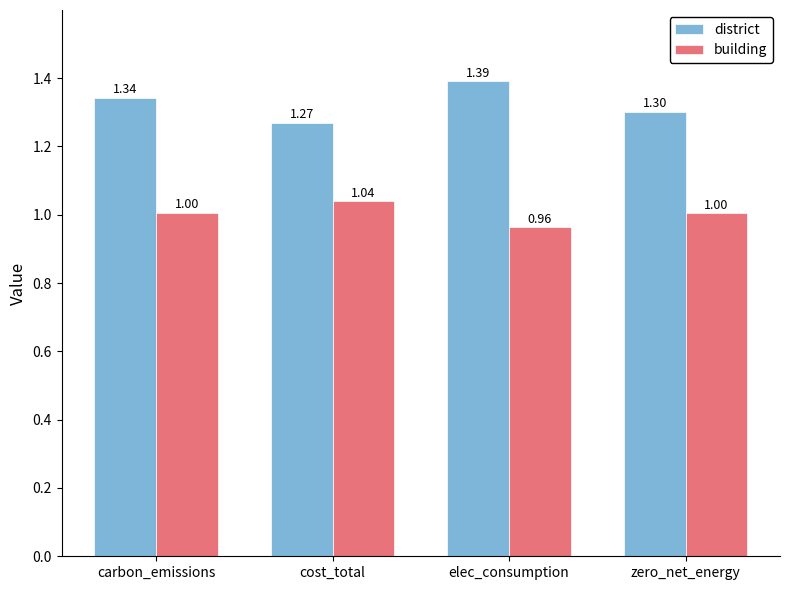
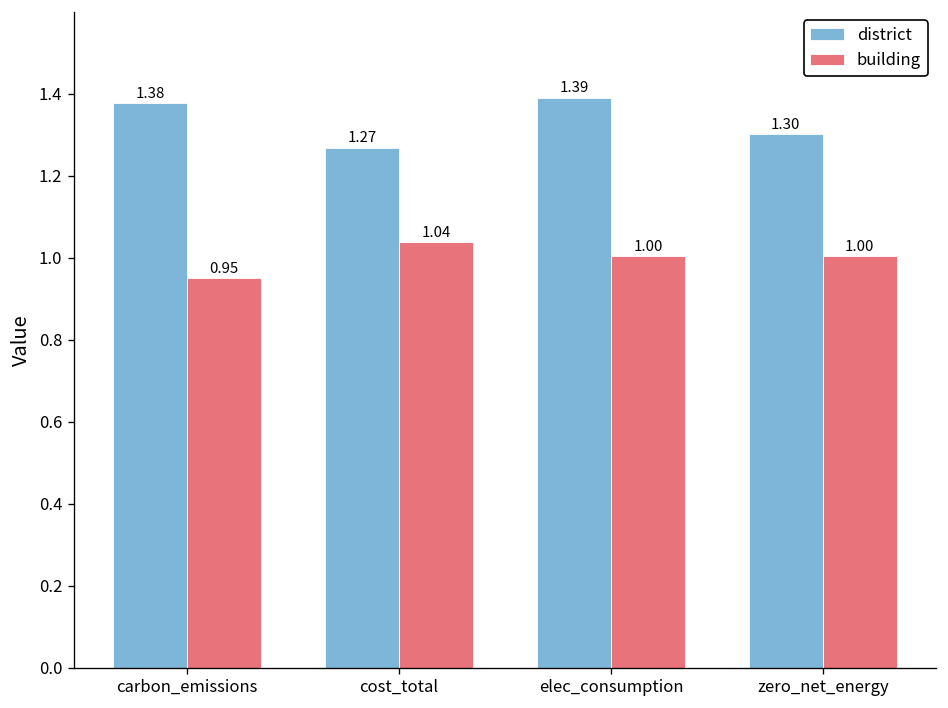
  {
    "district": {
-     "carbon_emissions": 1.34,
+     "carbon_emissions": 1.38,
      "cost_total": 1.27,
      "elec_consumption": 1.39,
      "zero_net_energy": 1.30
    },
    "building": {
-     "carbon_emissions": 1.00,
+     "carbon_emissions": 0.95,
      "cost_total": 1.04,
-     "elec_consumption": 0.96,
+     "elec_consumption": 1.00,
      "zero_net_energy": 1.00
    }
  }
